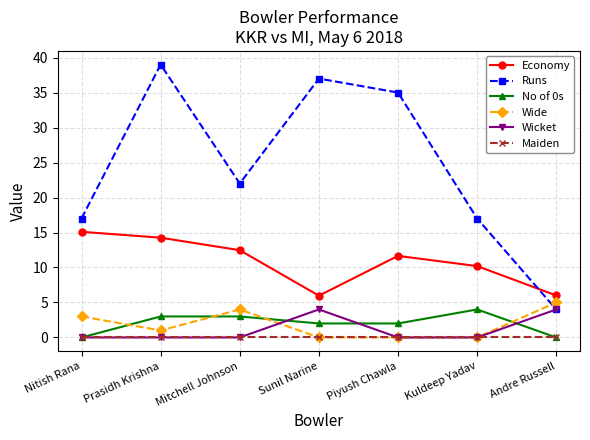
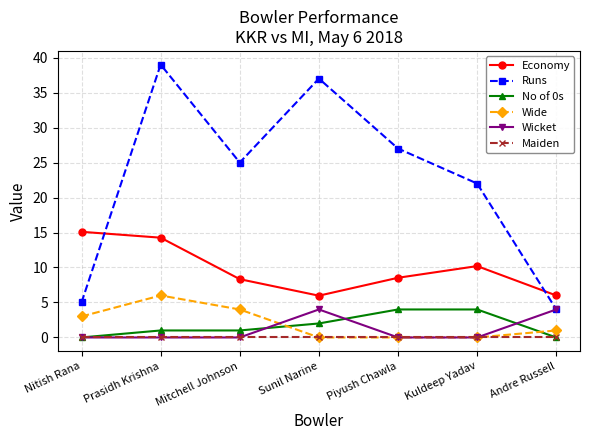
  {
    "Economy": {
      "Nitish Rana": 15,
      "Prasidh Krishna": 14,
-     "Mitchell Johnson": 12,
+     "Mitchell Johnson": 8,
      "Sunil Narine": 6,
-     "Piyush Chawla": 12,
+     "Piyush Chawla": 9,
      "Kuldeep Yadav": 10,
      "Andre Russell": 6
    },
    "Runs": {
-     "Nitish Rana": 17,
+     "Nitish Rana": 5,
      "Prasidh Krishna": 39,
-     "Mitchell Johnson": 22,
+     "Mitchell Johnson": 25,
      "Sunil Narine": 37,
-     "Piyush Chawla": 35,
-     "Kuldeep Yadav": 17
+     "Piyush Chawla": 27,
+     "Kuldeep Yadav": 22
    },
    "No of 0s": {
-     "Prasidh Krishna": 3,
-     "Mitchell Johnson": 3,
+     "Prasidh Krishna": 1,
+     "Mitchell Johnson": 1,
      "Sunil Narine": 2,
-     "Piyush Chawla": 2,
+     "Piyush Chawla": 4,
      "Kuldeep Yadav": 4
    },
    "Wide": {
      "Nitish Rana": 3,
-     "Prasidh Krishna": 1,
+     "Prasidh Krishna": 6,
      "Mitchell Johnson": 4,
-     "Andre Russell": 5
+     "Andre Russell": 1
    },
    "Wicket": {
      "Sunil Narine": 4
    }
  }
